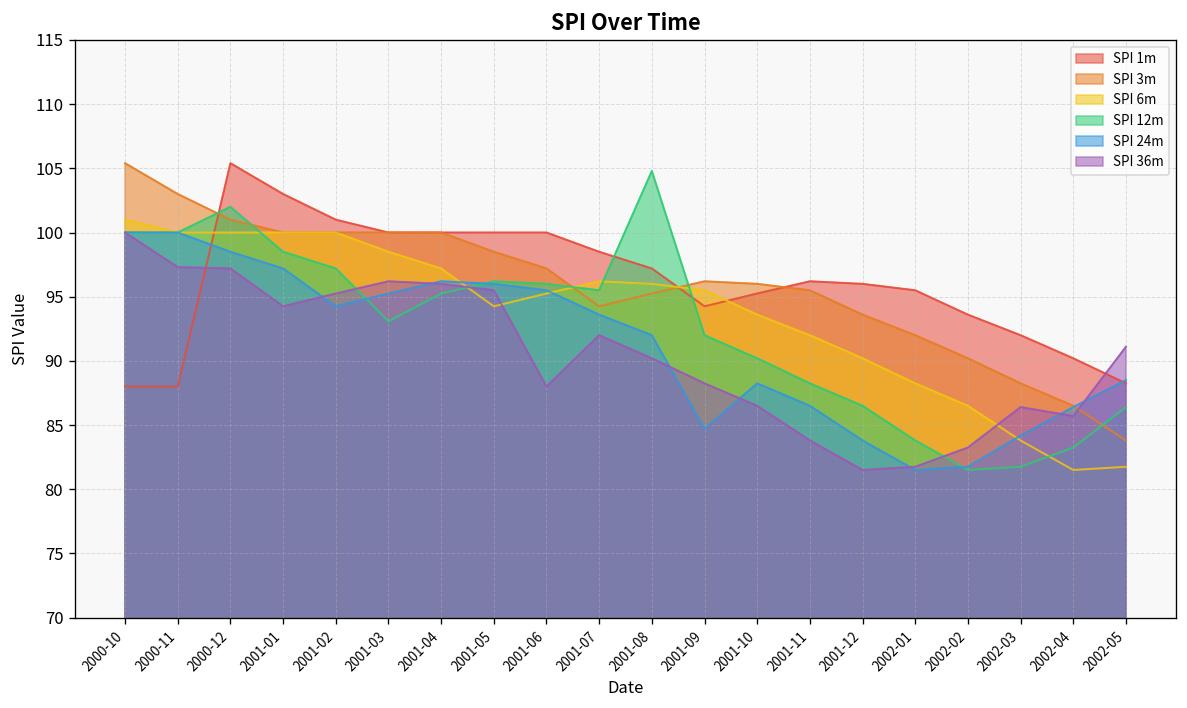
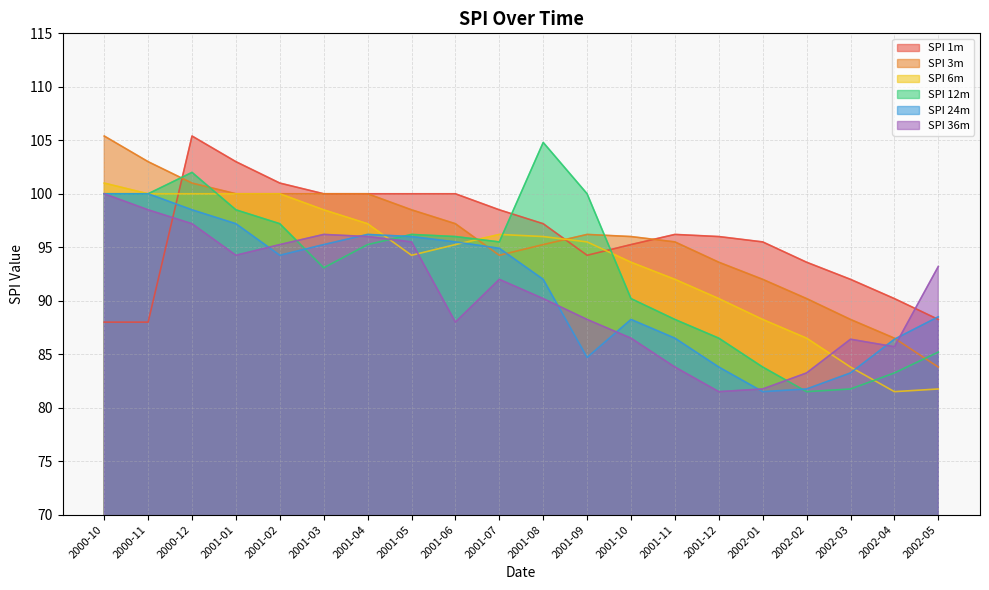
  {
    "SPI 12m": {
      "2000-12": 102.0,
      "2001-01": 98.5,
      "2001-02": 97.2,
      "2001-03": 93.1,
      "2001-04": 95.3,
      "2001-06": 96.0,
      "2001-07": 95.5,
      "2001-08": 104.8,
-     "2001-09": 92,
+     "2001-09": 100,
      "2001-10": 90.2,
      "2001-11": 88.3,
      "2001-12": 86.5,
      "2002-01": 83.8,
      "2002-02": 81.5,
      "2002-03": 81.8,
      "2002-04": 83.3,
-     "2002-05": 86.4
+     "2002-05": 85.2
    },
    "SPI 24m": {
      "2000-12": 98.5,
      "2001-01": 97.2,
      "2001-02": 94.3,
      "2001-03": 95.3,
      "2001-06": 95.5,
-     "2001-07": 93.6,
+     "2001-07": 94.9,
      "2001-08": 92.0,
      "2001-09": 84.7,
      "2001-10": 88.3,
      "2001-11": 86.5,
      "2001-12": 83.8,
      "2002-01": 81.5,
      "2002-02": 81.8,
-     "2002-03": 84.2,
+     "2002-03": 83.3,
      "2002-05": 88.5
    },
    "SPI 36m": {
-     "2000-11": 97.3,
+     "2000-11": 98.5,
      "2000-12": 97.2,
      "2001-01": 94.3,
      "2001-02": 95.3,
      "2001-03": 96.2,
      "2001-05": 95.5,
      "2001-06": 88.0,
      "2001-07": 92.0,
      "2001-08": 90.2,
      "2001-09": 88.3,
      "2001-10": 86.5,
      "2001-11": 83.8,
      "2001-12": 81.5,
      "2002-01": 81.8,
      "2002-02": 83.3,
      "2002-03": 86.4,
      "2002-04": 85.7,
-     "2002-05": 91.1
+     "2002-05": 93.2
    }
  }
